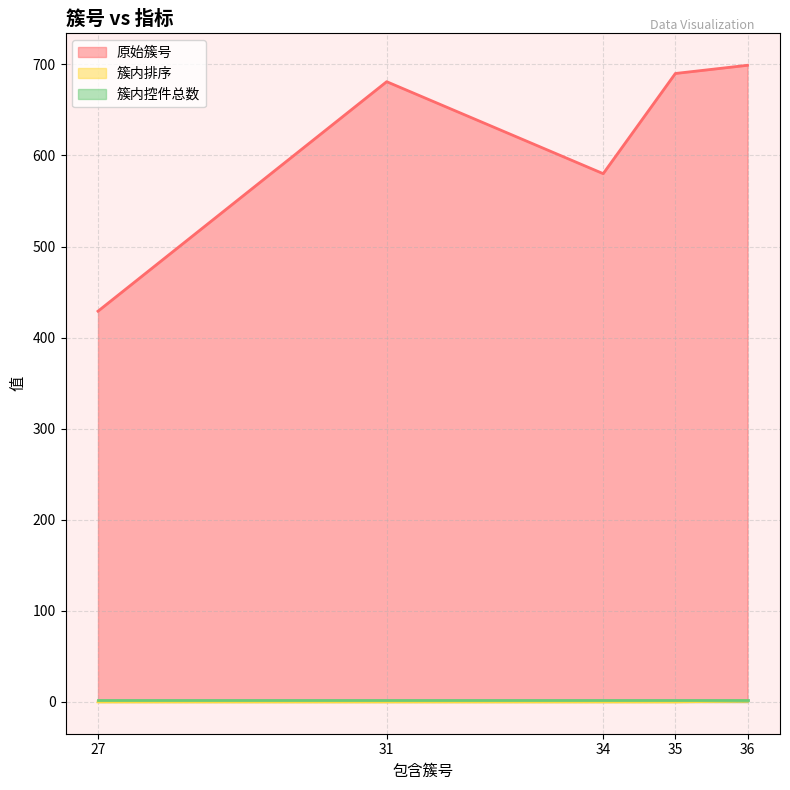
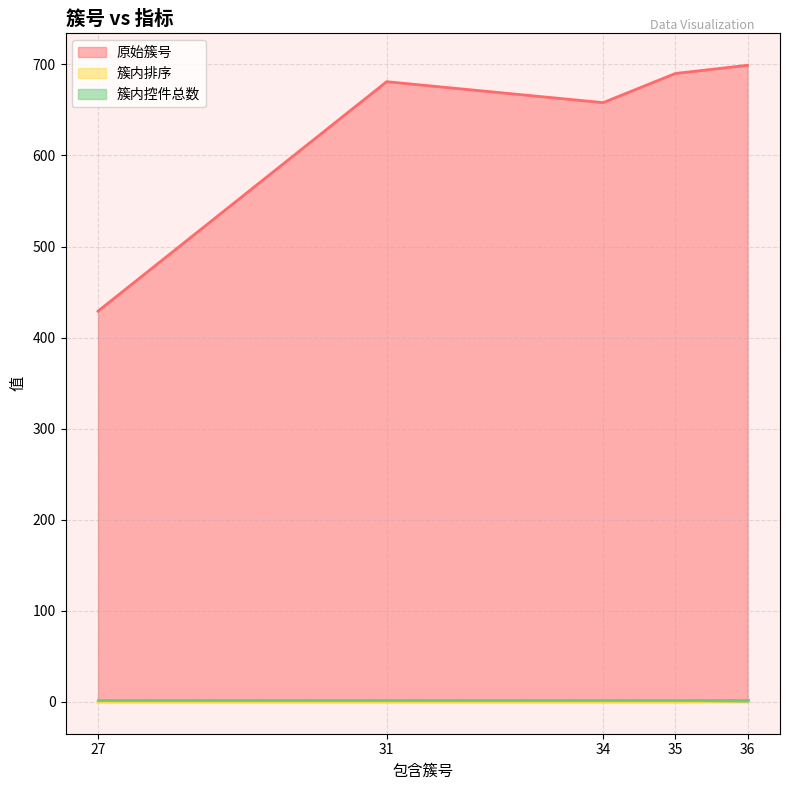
  {
    "原始簇号": {
      "27": 430,
      "31": 680,
-     "34": 580,
+     "34": 660,
      "35": 690,
      "36": 700
    }
  }
